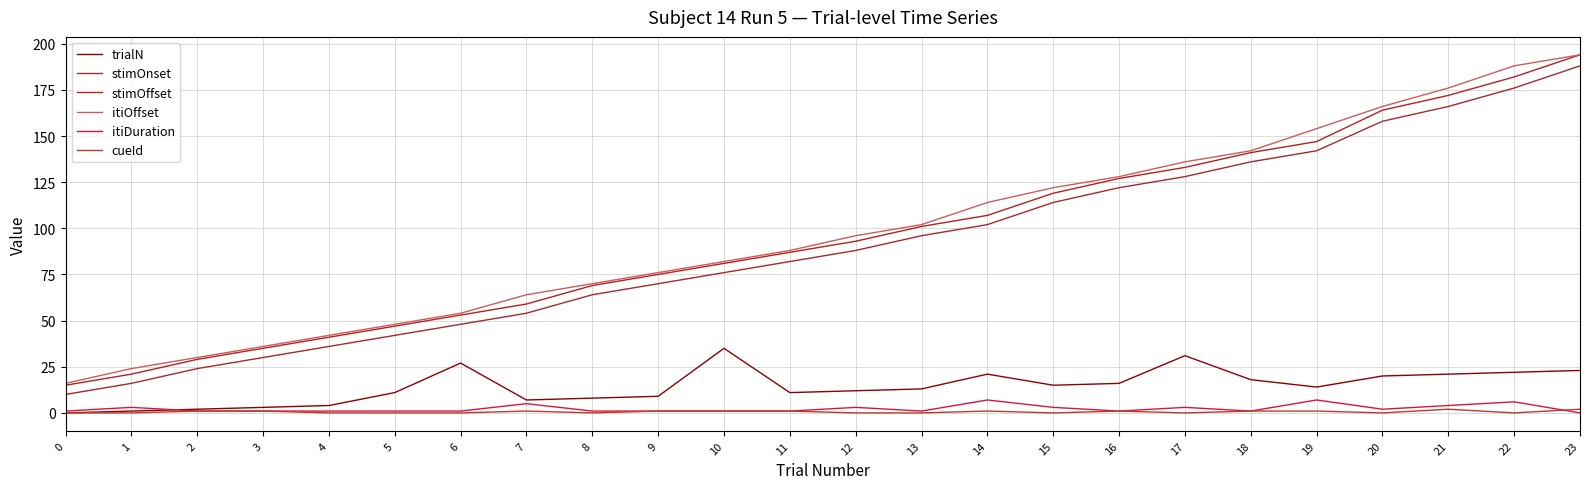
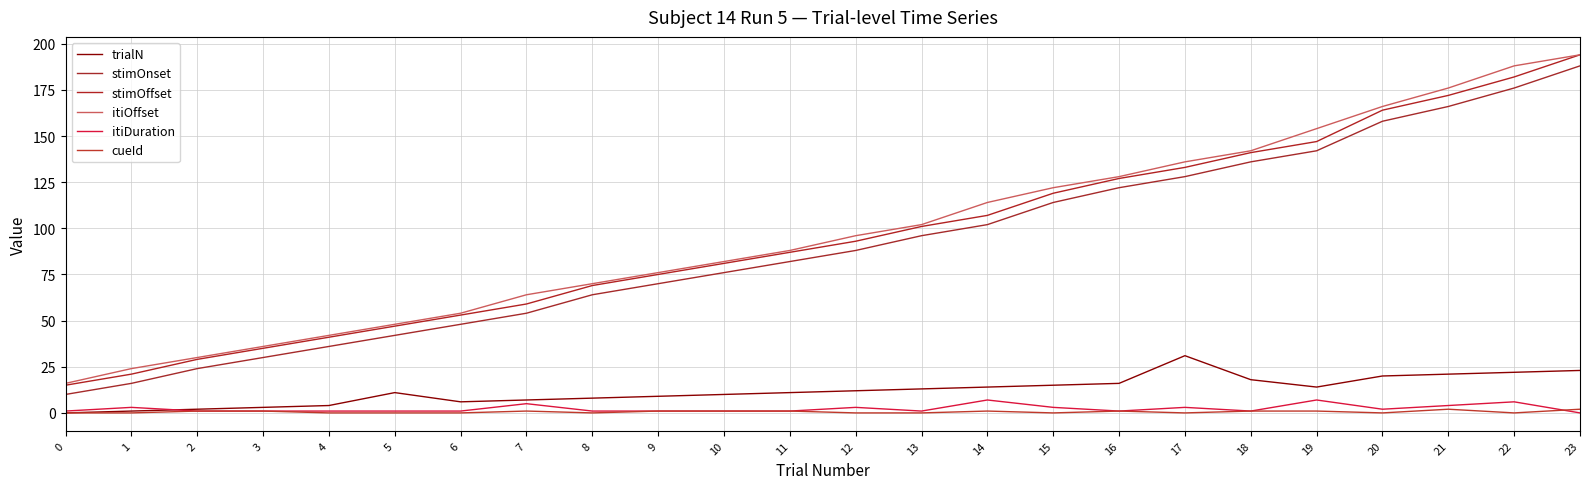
  {
    "trialN": {
      "3": 3,
      "4": 4,
      "5": 11,
-     "6": 27,
+     "6": 6,
      "7": 7,
      "8": 8,
      "9": 9,
-     "10": 35,
+     "10": 10,
      "11": 11,
      "12": 12,
      "13": 13,
-     "14": 21,
+     "14": 14,
      "15": 15,
      "16": 16,
      "17": 31,
      "18": 18,
      "19": 14,
      "20": 20,
      "21": 21,
      "22": 22,
      "23": 23
    },
    "itiOffset": {
      "1": 24,
      "7": 64,
      "12": 96,
      "14": 114,
      "15": 122,
      "17": 136,
      "19": 154,
      "20": 166,
      "21": 176,
      "22": 188
    }
  }
